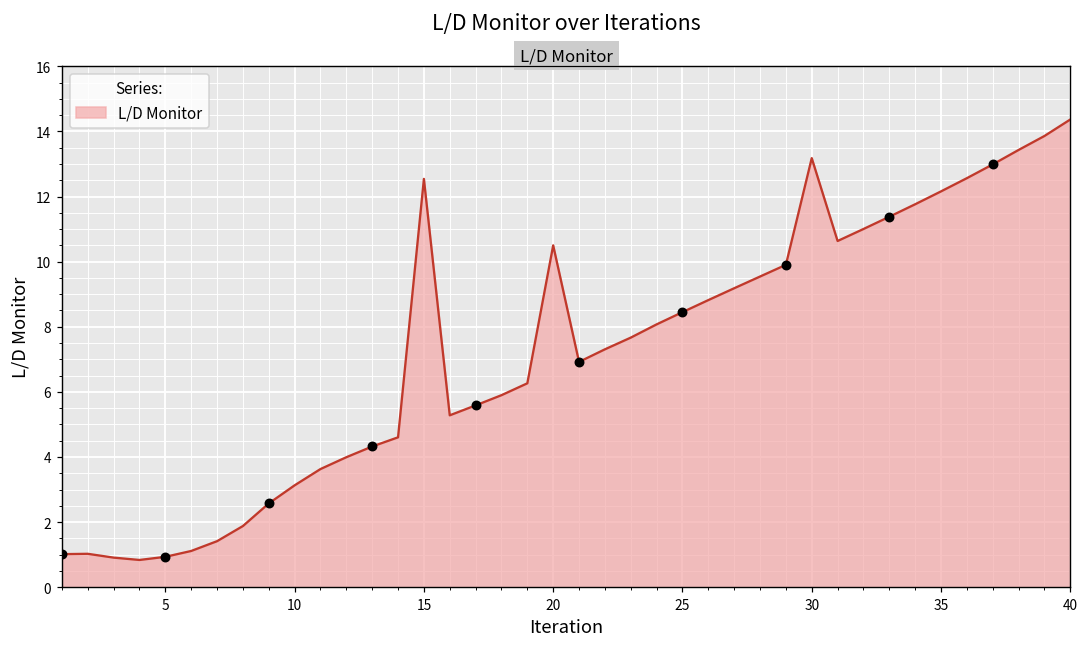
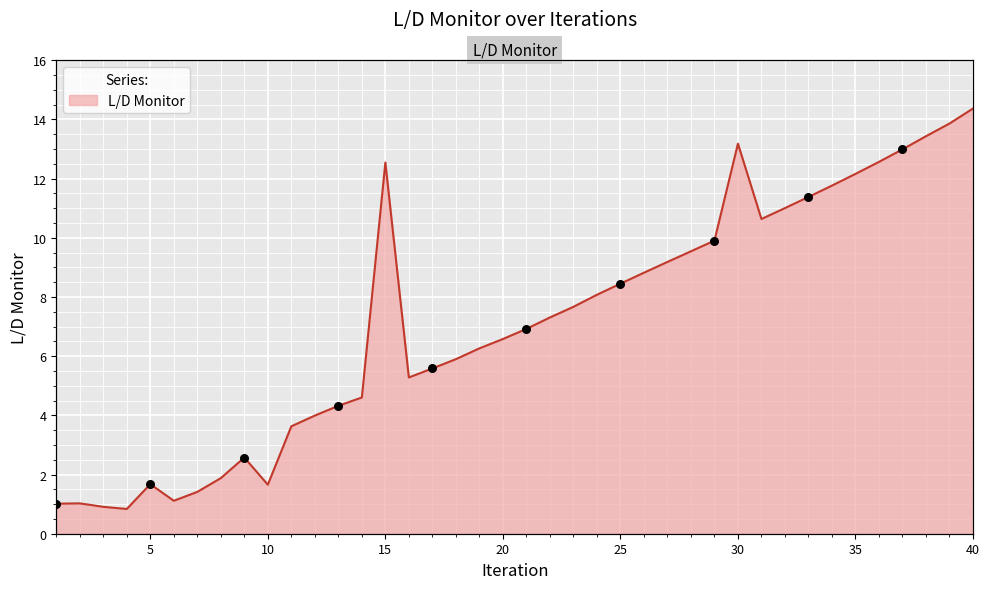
  {
    "L/D Monitor": {
-     "5": 0.9,
-     "10": 3.1,
+     "5": 1.7,
+     "10": 1.7,
      "15": 12.5,
-     "20": 10.5,
+     "20": 6.6,
      "30": 13.2,
      "35": 12.2,
      "40": 14.4
    }
  }
